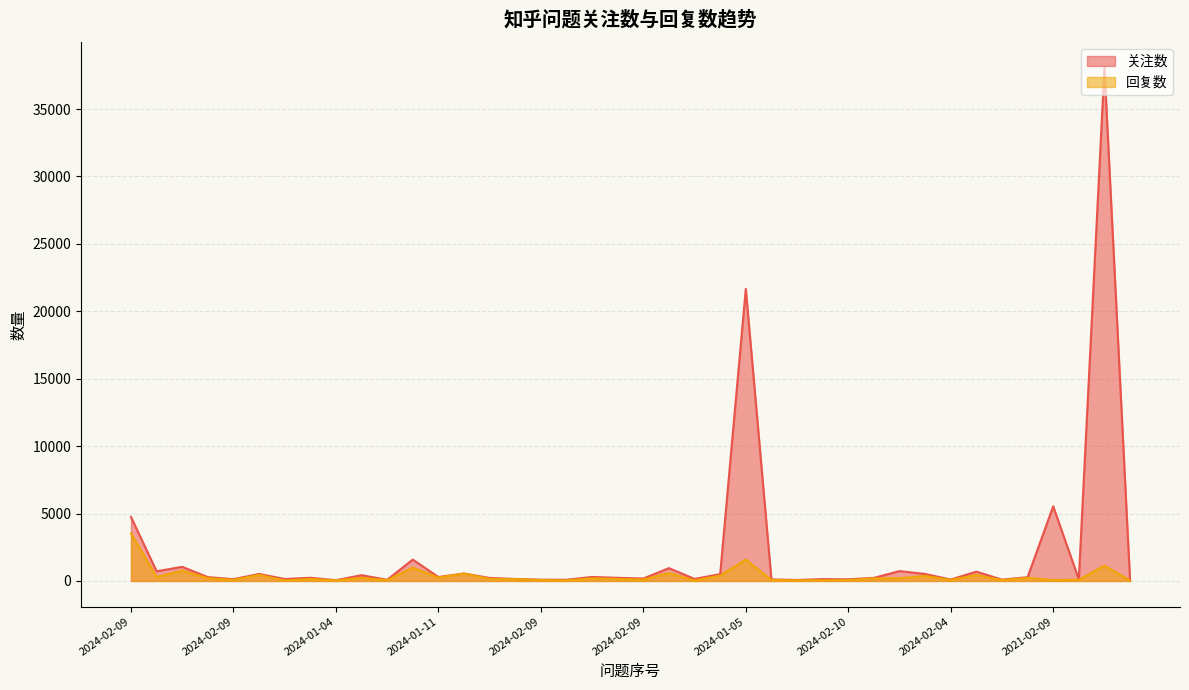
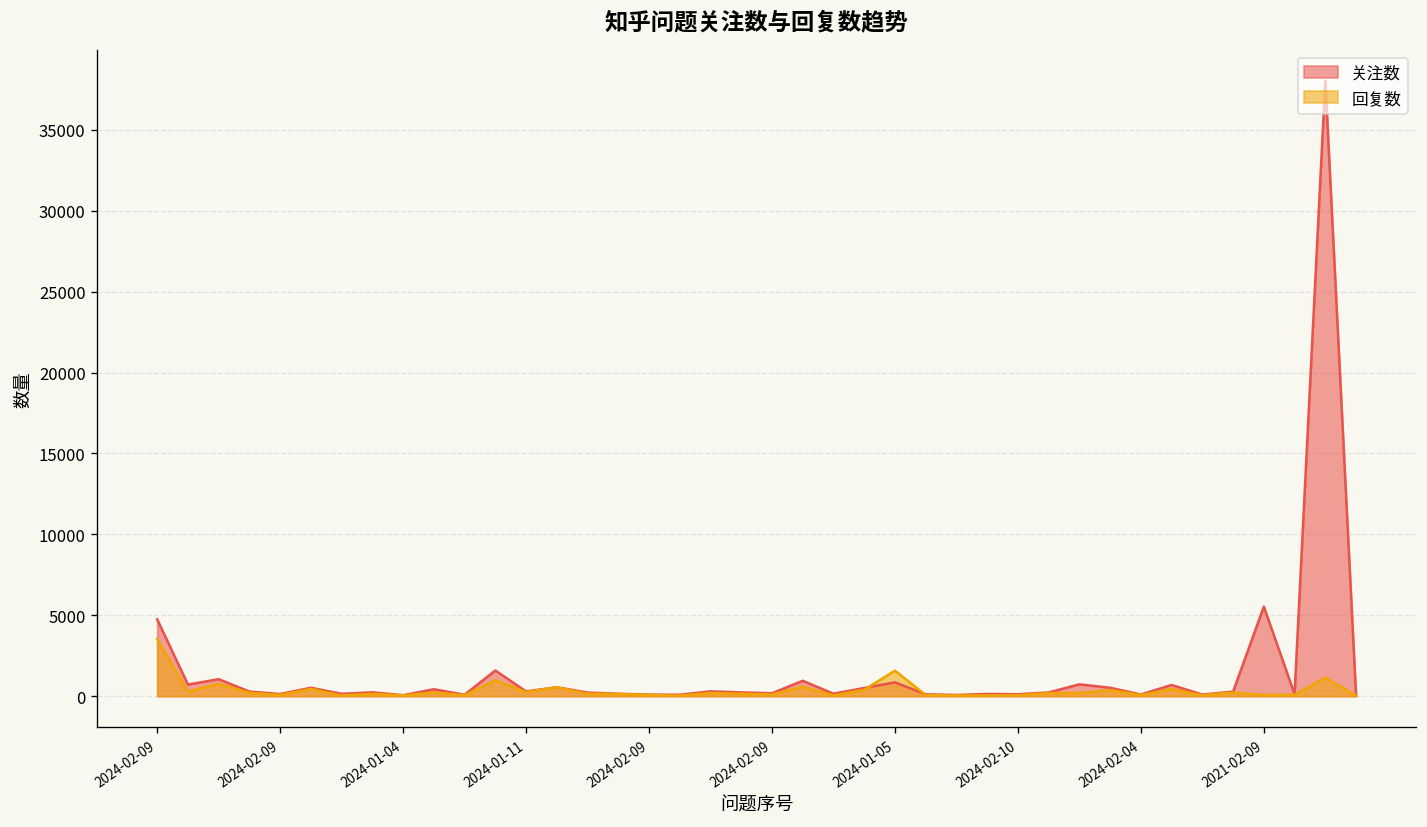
  {
    "关注数": {
-     "2024-01-05": 21700,
+     "2024-01-05": 900,
      "2021-02-09": 5500
    },
    "回复数": {
      "2024-01-05": 1600,
      "2021-02-09": 100
    }
  }
